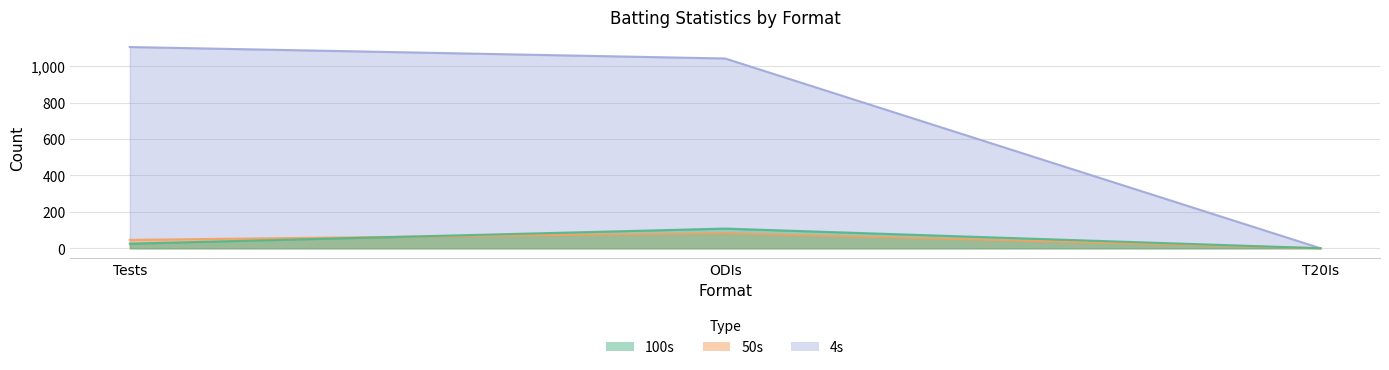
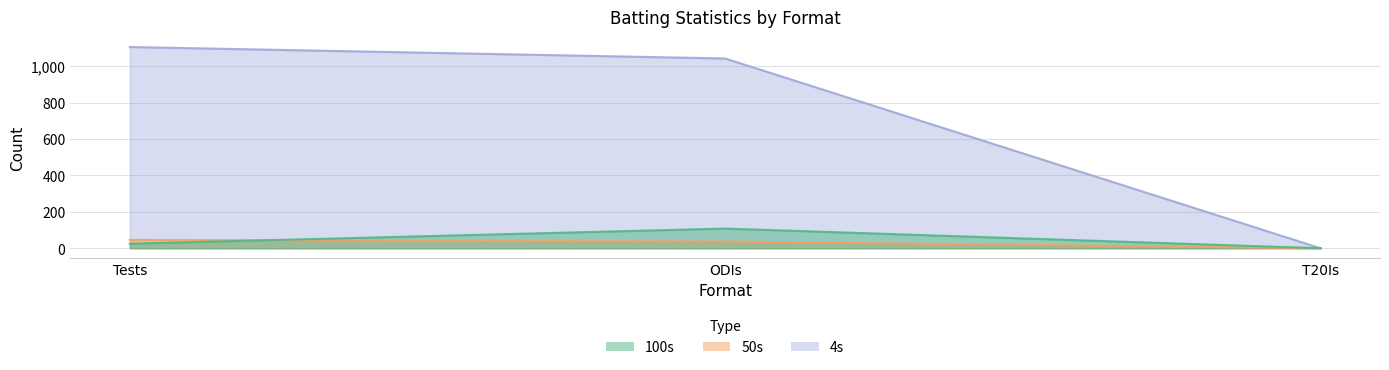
  {
    "4s": {
      "Tests": "1,110",
      "ODIs": "1,040"
    },
    "50s": {
      "Tests": "50",
-     "ODIs": "80"
+     "ODIs": "40"
    },
    "100s": {
      "Tests": "30",
      "ODIs": "110"
    }
  }
